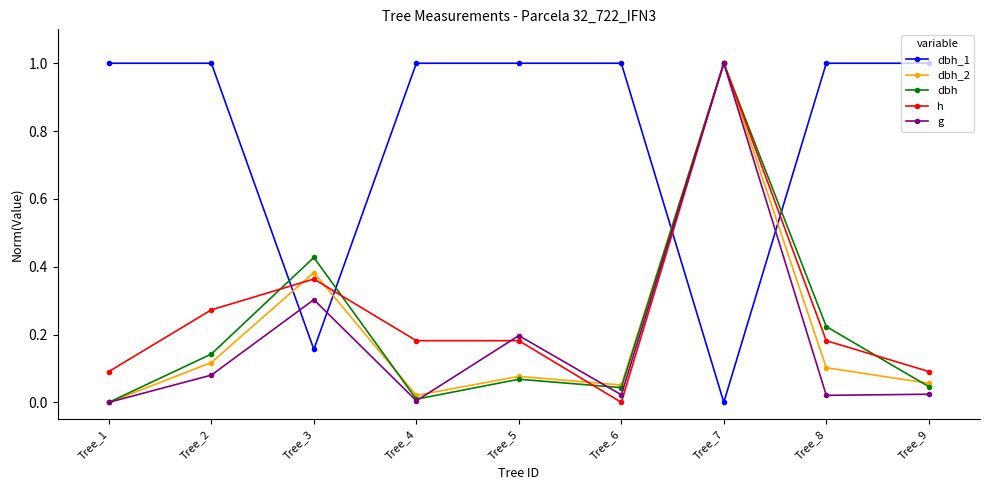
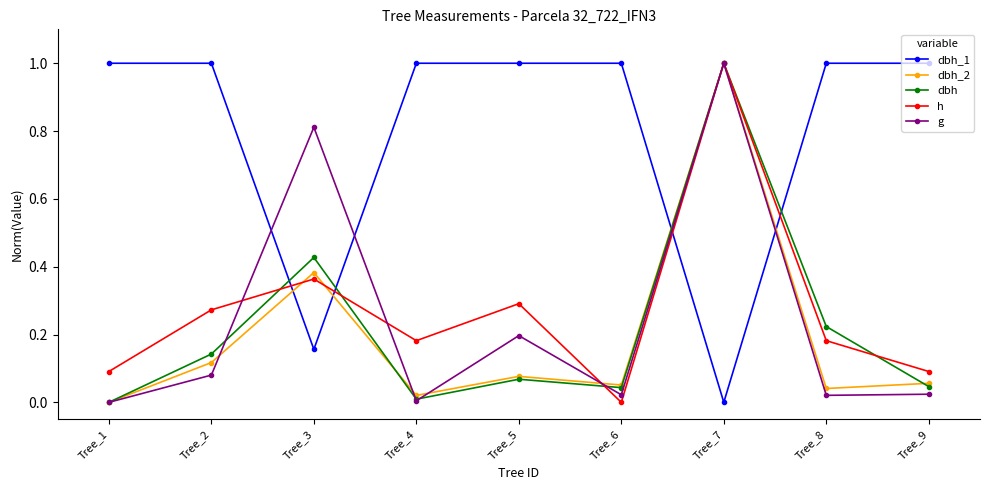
  {
    "dbh_1": {
      "Tree_1": 1.00,
      "Tree_2": 1.00,
      "Tree_3": 0.16,
      "Tree_4": 1.00,
      "Tree_5": 1.00,
      "Tree_6": 1.00,
      "Tree_7": 0.00,
      "Tree_8": 1.00
    },
    "dbh_2": {
      "Tree_2": 0.12,
      "Tree_3": 0.38,
      "Tree_4": 0.02,
      "Tree_5": 0.08,
      "Tree_6": 0.05,
-     "Tree_8": 0.10,
+     "Tree_8": 0.04,
      "Tree_9": 0.06
    },
    "dbh": {
      "Tree_2": 0.14,
      "Tree_3": 0.43,
      "Tree_5": 0.07,
      "Tree_6": 0.04,
      "Tree_8": 0.22,
      "Tree_9": 0.05
    },
    "h": {
      "Tree_1": 0.09,
      "Tree_2": 0.27,
      "Tree_3": 0.36,
      "Tree_4": 0.18,
-     "Tree_5": 0.18,
+     "Tree_5": 0.29,
      "Tree_6": 0.00,
      "Tree_8": 0.18,
      "Tree_9": 0.09
    },
    "g": {
      "Tree_2": 0.08,
-     "Tree_3": 0.30,
+     "Tree_3": 0.81,
      "Tree_5": 0.20,
      "Tree_6": 0.02,
      "Tree_8": 0.02,
      "Tree_9": 0.02
    }
  }
